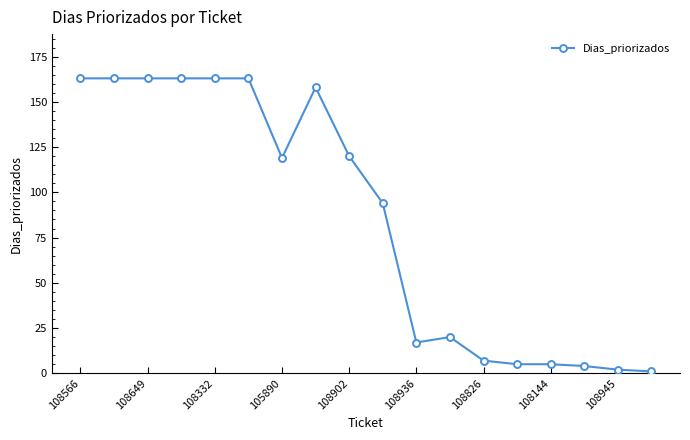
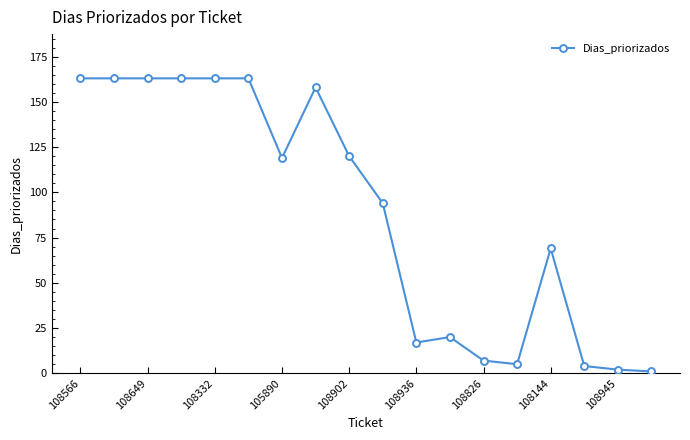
  {
    "108566": 163,
    "108649": 163,
    "108332": 163,
    "105890": 119,
    "108902": 120,
    "108936": 17,
    "108826": 7,
-   "108144": 5,
+   "108144": 69,
    "108945": 2
  }
